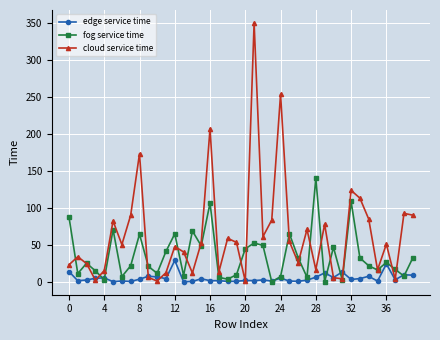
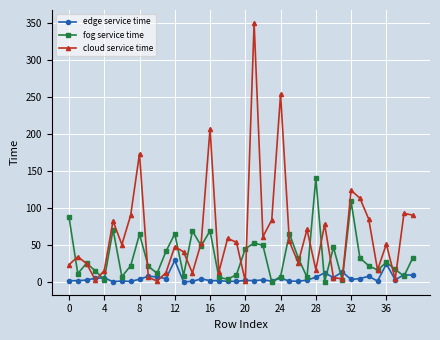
  {
    "edge service time": {
-     "0": 10,
+     "0": 0,
      "8": 0,
      "12": 30,
      "16": 0,
      "28": 10,
      "32": 0
    },
    "fog service time": {
      "0": 90,
      "8": 60,
      "12": 60,
-     "16": 110,
+     "16": 70,
      "20": 40,
      "28": 140,
      "32": 110
    },
    "cloud service time": {
      "0": 20,
      "4": 20,
      "8": 170,
      "12": 50,
      "16": 210,
      "24": 250,
      "28": 20,
      "32": 120,
      "36": 50
    }
  }
